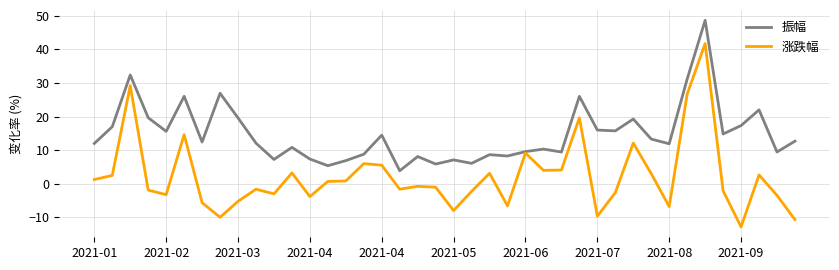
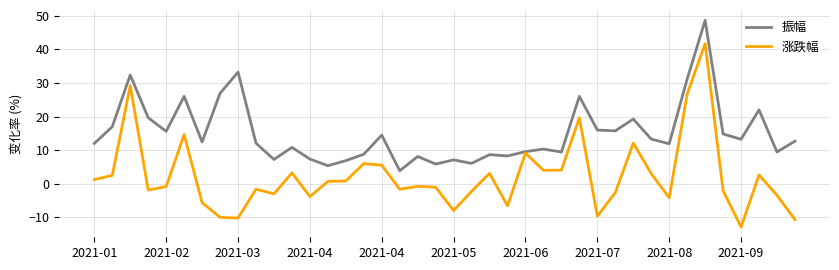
  {
    "振幅": {
      "2021-01": 12,
      "2021-02": 16,
-     "2021-03": 20,
+     "2021-03": 33,
      "2021-05": 7,
      "2021-07": 16,
      "2021-08": 12,
-     "2021-09": 17
+     "2021-09": 13
    },
    "涨跌幅": {
      "2021-01": 1,
-     "2021-02": -3,
-     "2021-03": -5,
+     "2021-02": -1,
+     "2021-03": -10,
      "2021-05": -8,
      "2021-07": -10,
-     "2021-08": -7,
+     "2021-08": -4,
      "2021-09": -13
    }
  }
